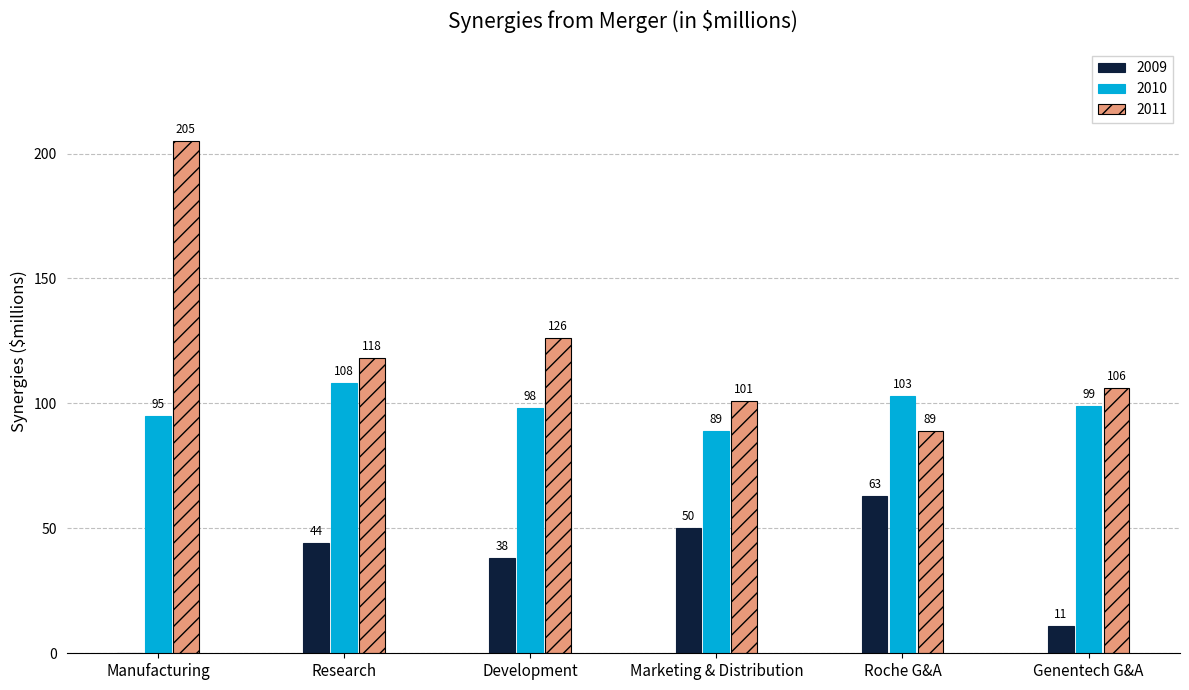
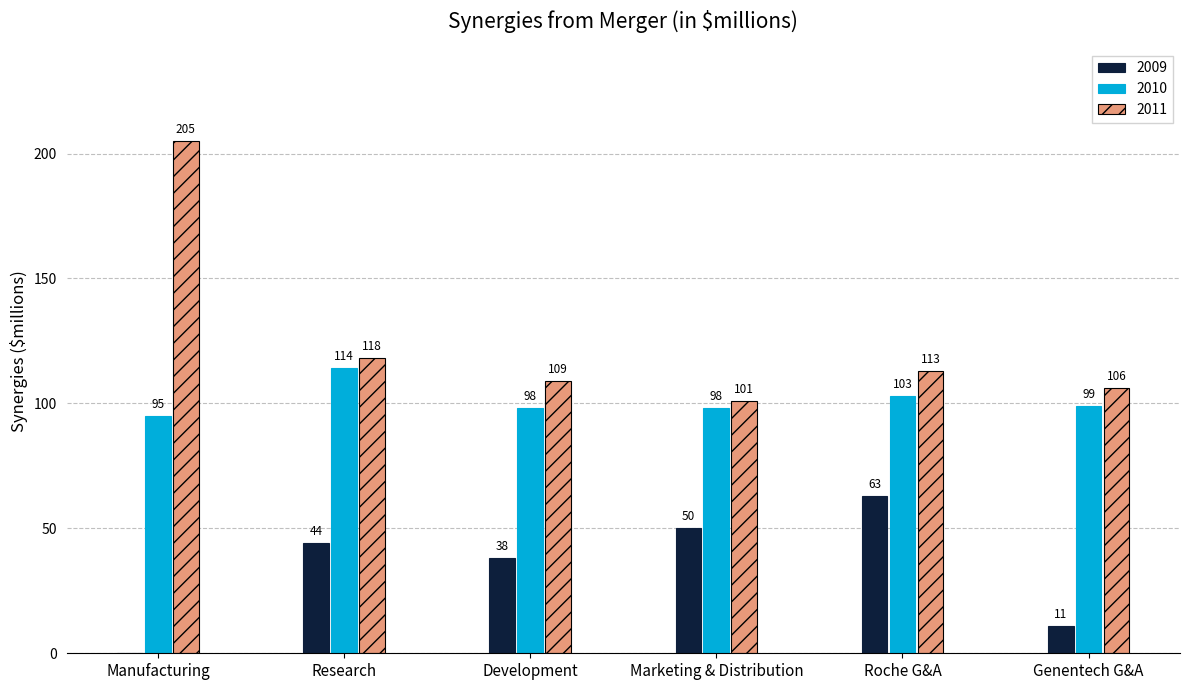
  {
    "2009": {
      "Research": 44,
      "Development": 38,
      "Marketing & Distribution": 50,
      "Roche G&A": 63,
      "Genentech G&A": 11
    },
    "2010": {
      "Manufacturing": 95,
-     "Research": 108,
+     "Research": 114,
      "Development": 98,
-     "Marketing & Distribution": 89,
+     "Marketing & Distribution": 98,
      "Roche G&A": 103,
      "Genentech G&A": 99
    },
    "2011": {
      "Manufacturing": 205,
      "Research": 118,
-     "Development": 126,
+     "Development": 109,
      "Marketing & Distribution": 101,
-     "Roche G&A": 89,
+     "Roche G&A": 113,
      "Genentech G&A": 106
    }
  }
